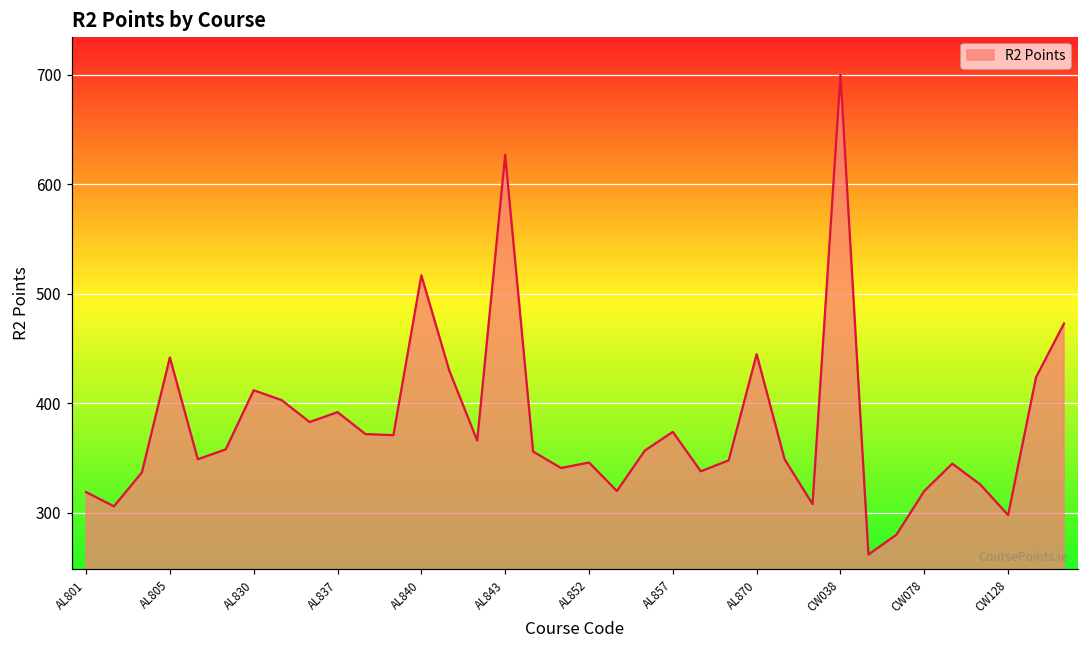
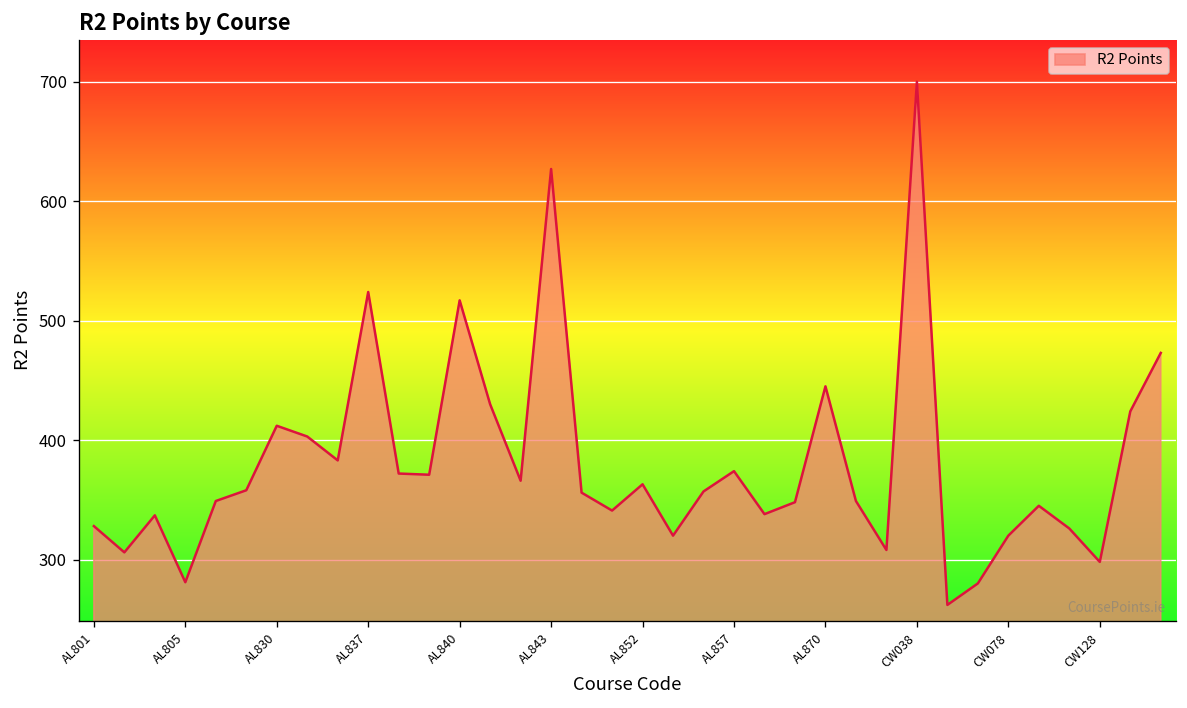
  {
-   "AL801": 320,
-   "AL805": 440,
+   "AL801": 330,
+   "AL805": 280,
    "AL830": 410,
-   "AL837": 390,
+   "AL837": 520,
    "AL840": 520,
    "AL843": 630,
-   "AL852": 350,
+   "AL852": 360,
    "AL857": 370,
    "AL870": 450,
    "CW038": 700,
    "CW078": 320,
    "CW128": 300
  }
